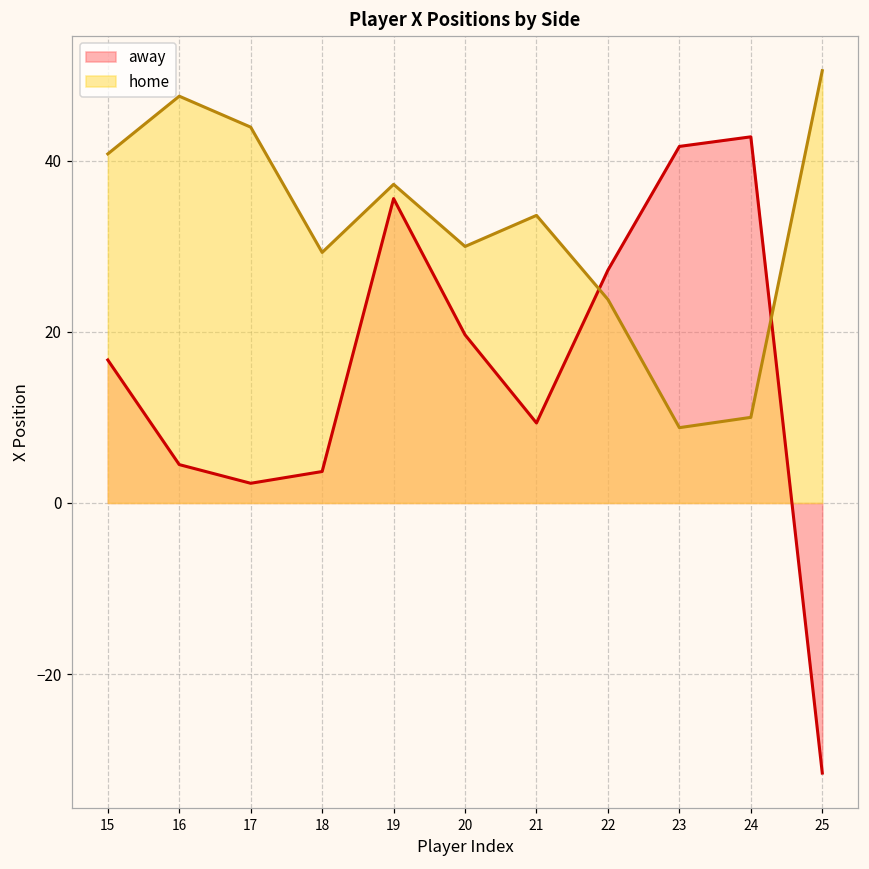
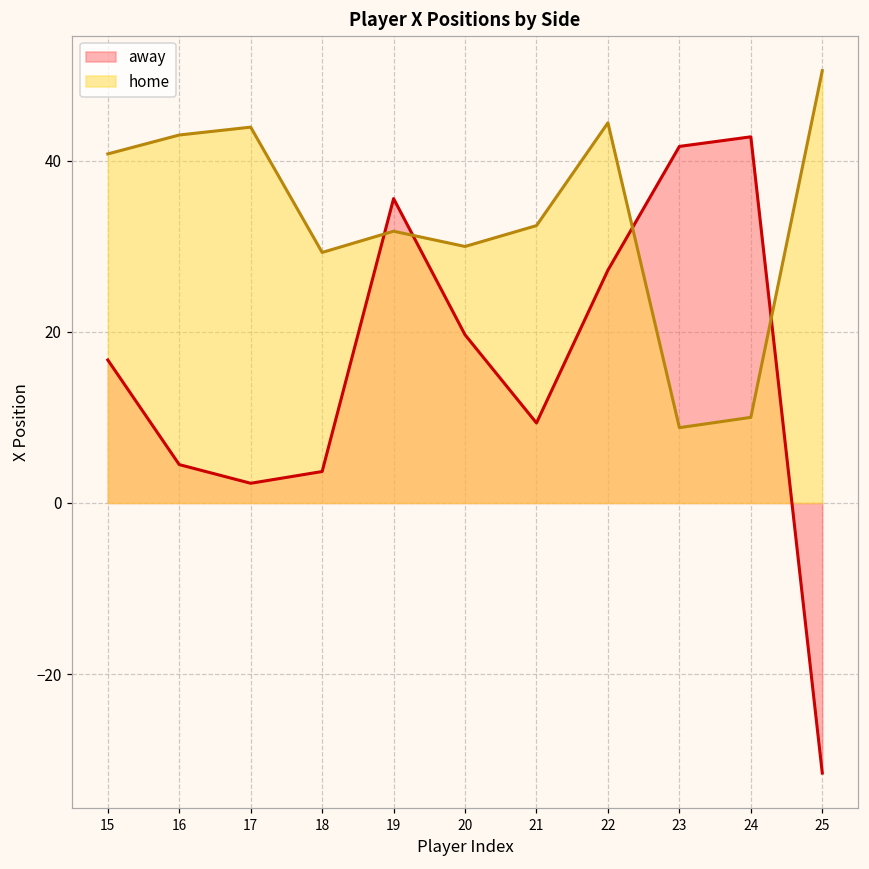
  {
    "home": {
      "15": 41,
-     "16": 48,
+     "16": 43,
      "17": 44,
      "18": 29,
-     "19": 37,
+     "19": 32,
      "20": 30,
-     "21": 34,
-     "22": 24,
+     "21": 32,
+     "22": 44,
      "23": 9,
      "24": 10,
      "25": 51
    }
  }
